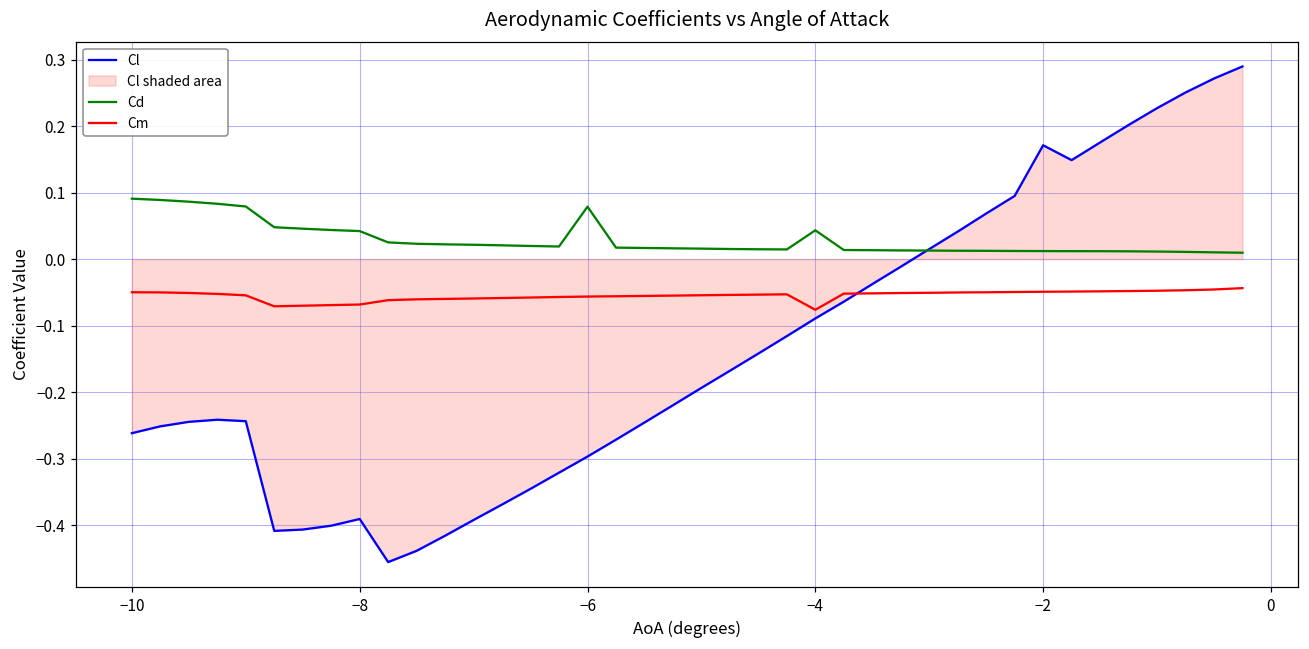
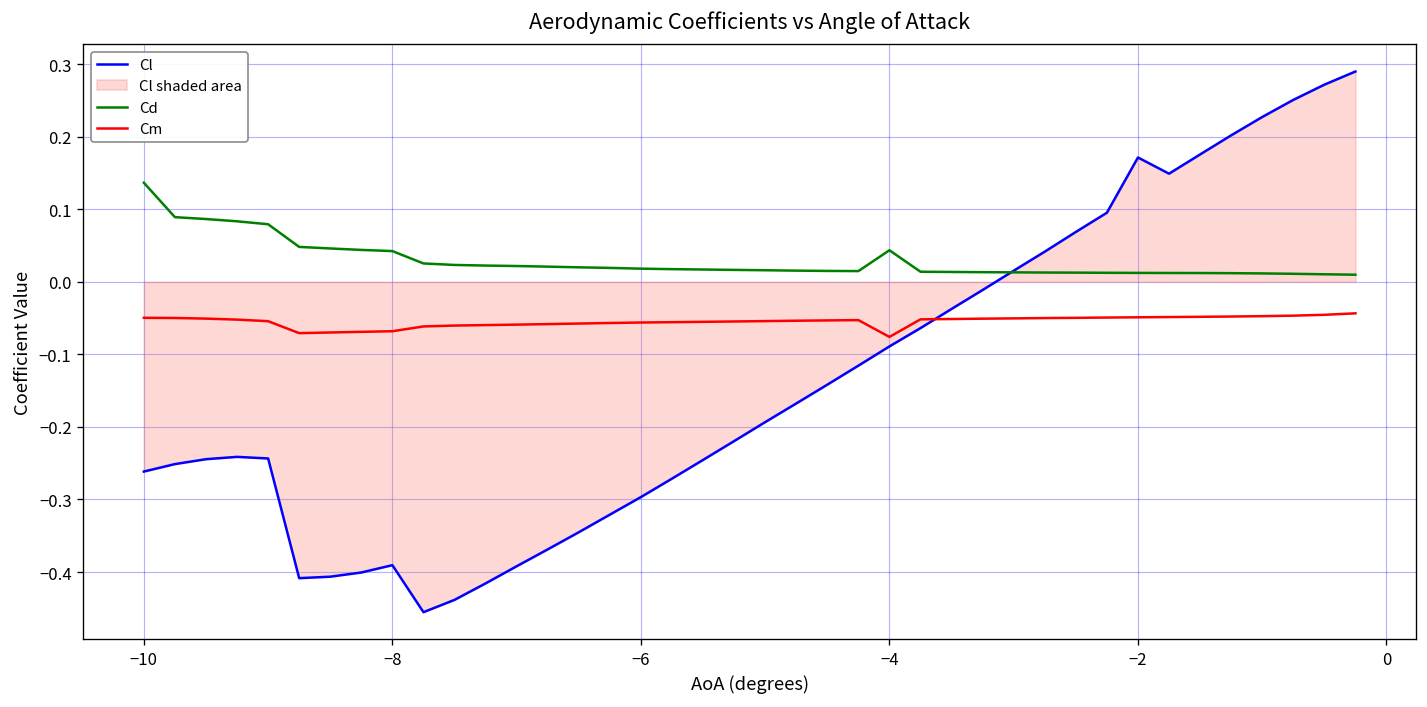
  {
    "Cl": {
      "−10": -0.26,
      "−8": -0.39,
      "−6": -0.30,
      "−4": -0.09
    },
    "Cd": {
-     "−10": 0.09,
+     "−10": 0.14,
      "−8": 0.04,
-     "−6": 0.08,
+     "−6": 0.02,
      "−4": 0.04,
      "−2": 0.01
    },
    "Cm": {
      "−10": -0.05,
      "−8": -0.07,
      "−6": -0.06,
      "−4": -0.08,
      "−2": -0.05
    }
  }
